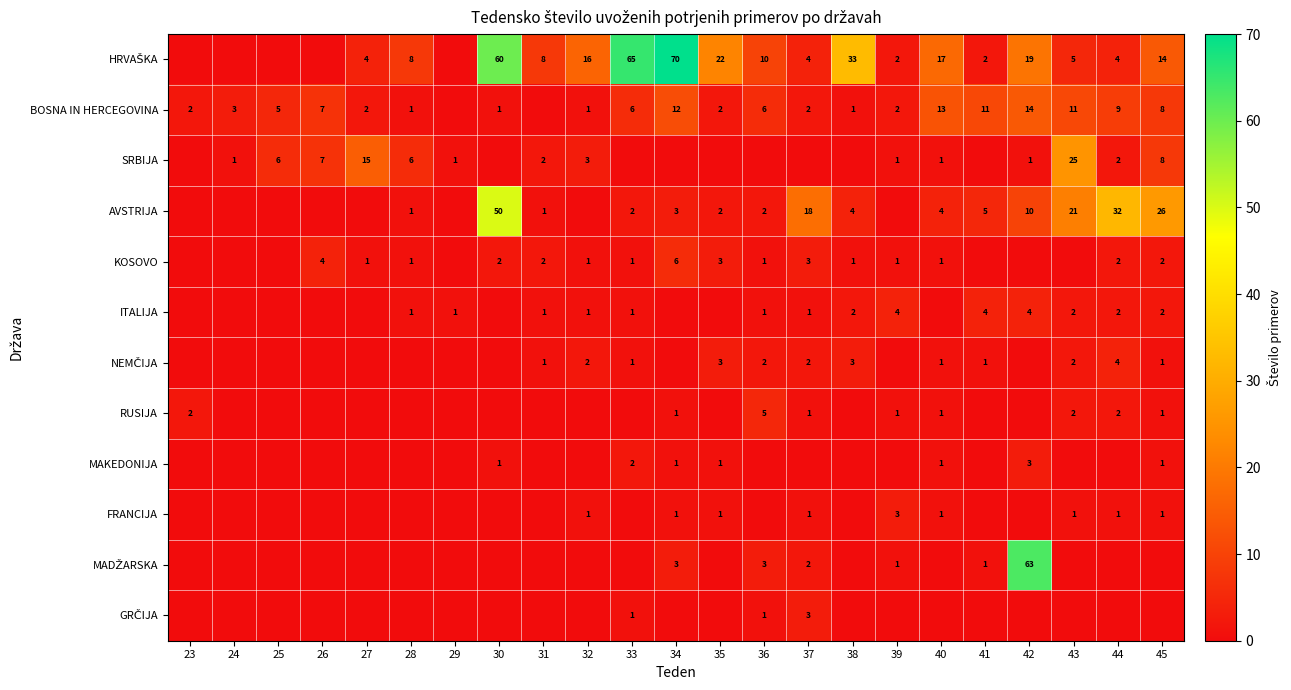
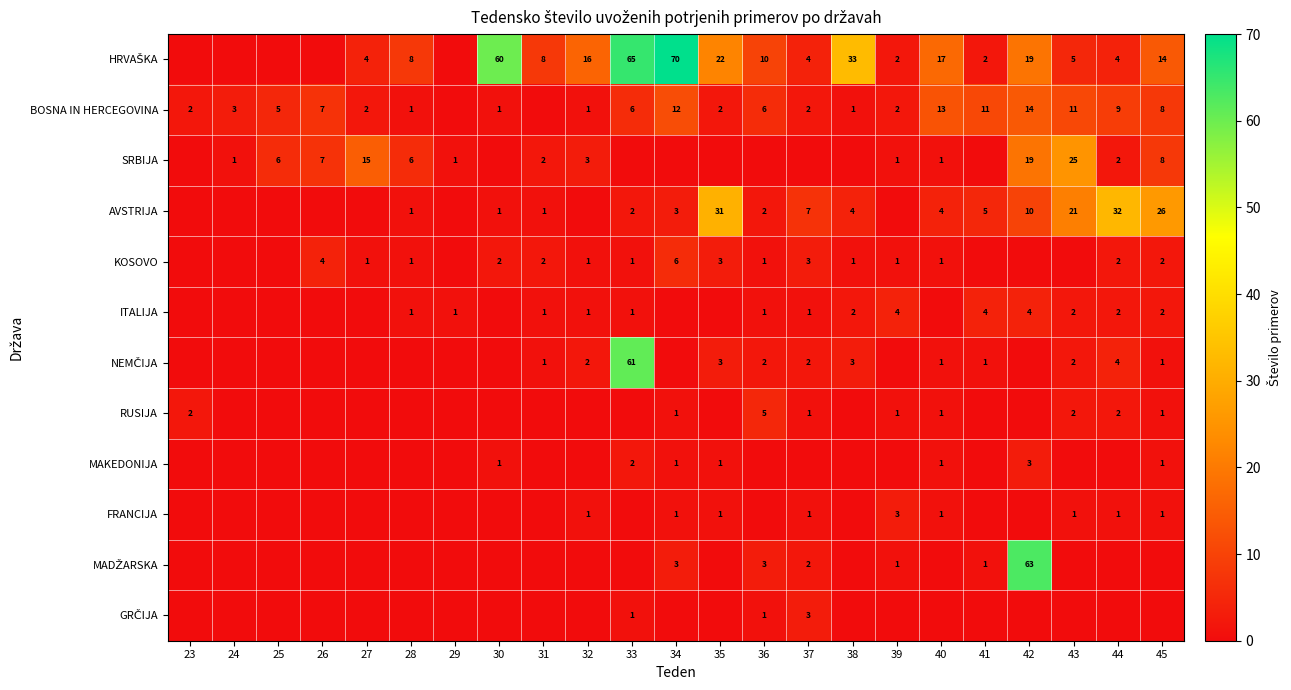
  {
    "HRVAŠKA": {
      "27": 4,
      "28": 8,
      "30": 60,
      "31": 8,
      "32": 16,
      "33": 65,
      "34": 70,
      "35": 22,
      "36": 10,
      "37": 4,
      "38": 33,
      "39": 2,
      "40": 17,
      "41": 2,
      "42": 19,
      "43": 5,
      "44": 4,
      "45": 14
    },
    "BOSNA IN HERCEGOVINA": {
      "23": 2,
      "24": 3,
      "25": 5,
      "26": 7,
      "27": 2,
      "28": 1,
      "30": 1,
      "32": 1,
      "33": 6,
      "34": 12,
      "35": 2,
      "36": 6,
      "37": 2,
      "38": 1,
      "39": 2,
      "40": 13,
      "41": 11,
      "42": 14,
      "43": 11,
      "44": 9,
      "45": 8
    },
    "SRBIJA": {
      "24": 1,
      "25": 6,
      "26": 7,
      "27": 15,
      "28": 6,
      "29": 1,
      "31": 2,
      "32": 3,
      "39": 1,
      "40": 1,
-     "42": 1,
+     "42": 19,
      "43": 25,
      "44": 2,
      "45": 8
    },
    "AVSTRIJA": {
      "28": 1,
-     "30": 50,
+     "30": 1,
      "31": 1,
      "33": 2,
      "34": 3,
-     "35": 2,
+     "35": 31,
      "36": 2,
-     "37": 18,
+     "37": 7,
      "38": 4,
      "40": 4,
      "41": 5,
      "42": 10,
      "43": 21,
      "44": 32,
      "45": 26
    },
    "KOSOVO": {
      "26": 4,
      "27": 1,
      "28": 1,
      "30": 2,
      "31": 2,
      "32": 1,
      "33": 1,
      "34": 6,
      "35": 3,
      "36": 1,
      "37": 3,
      "38": 1,
      "39": 1,
      "40": 1,
      "44": 2,
      "45": 2
    },
    "ITALIJA": {
      "28": 1,
      "29": 1,
      "31": 1,
      "32": 1,
      "33": 1,
      "36": 1,
      "37": 1,
      "38": 2,
      "39": 4,
      "41": 4,
      "42": 4,
      "43": 2,
      "44": 2,
      "45": 2
    },
    "NEMČIJA": {
      "31": 1,
      "32": 2,
-     "33": 1,
+     "33": 61,
      "35": 3,
      "36": 2,
      "37": 2,
      "38": 3,
      "40": 1,
      "41": 1,
      "43": 2,
      "44": 4,
      "45": 1
    },
    "RUSIJA": {
      "23": 2,
      "34": 1,
      "36": 5,
      "37": 1,
      "39": 1,
      "40": 1,
      "43": 2,
      "44": 2,
      "45": 1
    },
    "MAKEDONIJA": {
      "30": 1,
      "33": 2,
      "34": 1,
      "35": 1,
      "40": 1,
      "42": 3,
      "45": 1
    },
    "FRANCIJA": {
      "32": 1,
      "34": 1,
      "35": 1,
      "37": 1,
      "39": 3,
      "40": 1,
      "43": 1,
      "44": 1,
      "45": 1
    },
    "MADŽARSKA": {
      "34": 3,
      "36": 3,
      "37": 2,
      "39": 1,
      "41": 1,
      "42": 63
    },
    "GRČIJA": {
      "33": 1,
      "36": 1,
      "37": 3
    }
  }
